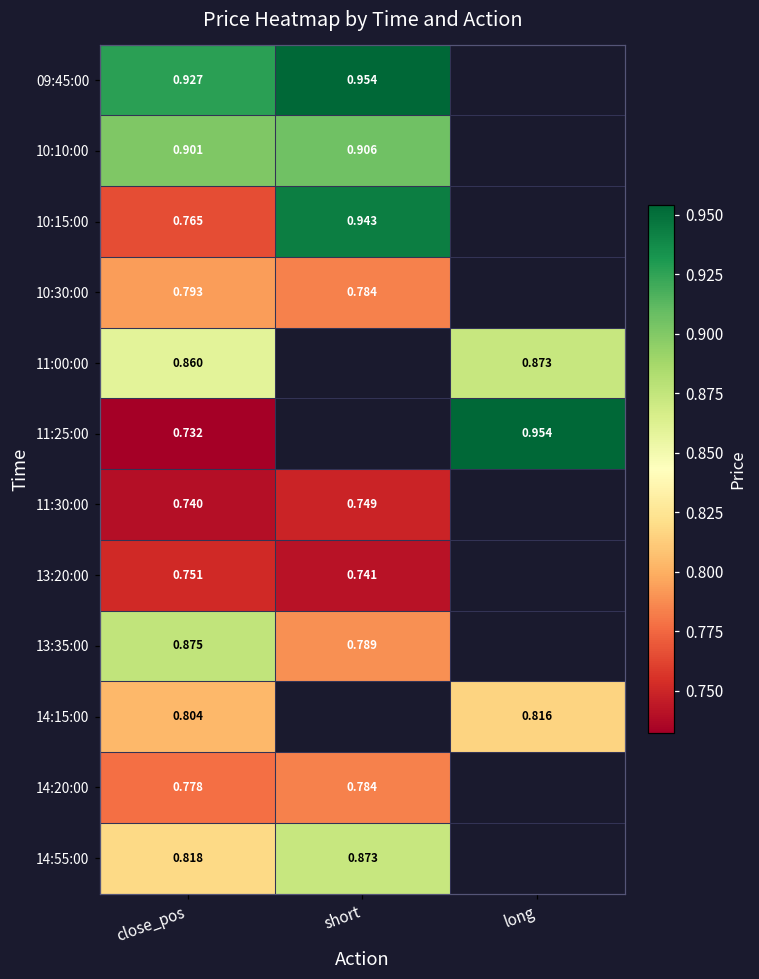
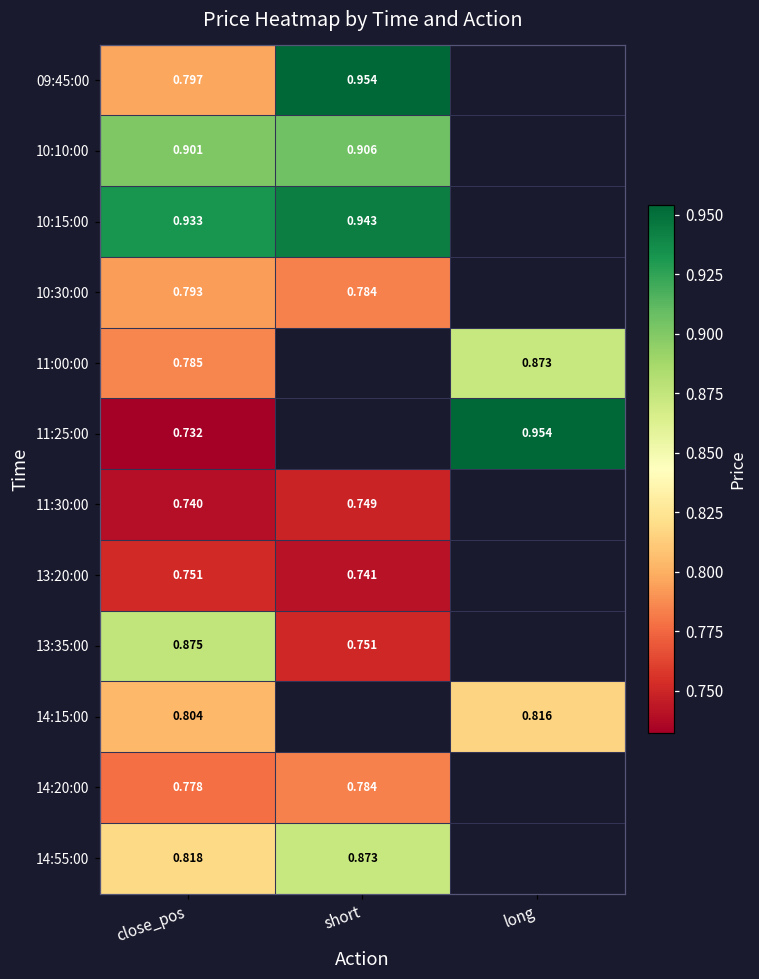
  {
    "09:45:00": {
-     "close_pos": 0.927,
+     "close_pos": 0.797,
      "short": 0.954
    },
    "10:10:00": {
      "close_pos": 0.901,
      "short": 0.906
    },
    "10:15:00": {
-     "close_pos": 0.765,
+     "close_pos": 0.933,
      "short": 0.943
    },
    "10:30:00": {
      "close_pos": 0.793,
      "short": 0.784
    },
    "11:00:00": {
-     "close_pos": 0.860,
+     "close_pos": 0.785,
      "long": 0.873
    },
    "11:25:00": {
      "close_pos": 0.732,
      "long": 0.954
    },
    "11:30:00": {
      "close_pos": 0.740,
      "short": 0.749
    },
    "13:20:00": {
      "close_pos": 0.751,
      "short": 0.741
    },
    "13:35:00": {
      "close_pos": 0.875,
-     "short": 0.789
+     "short": 0.751
    },
    "14:15:00": {
      "close_pos": 0.804,
      "long": 0.816
    },
    "14:20:00": {
      "close_pos": 0.778,
      "short": 0.784
    },
    "14:55:00": {
      "close_pos": 0.818,
      "short": 0.873
    }
  }
